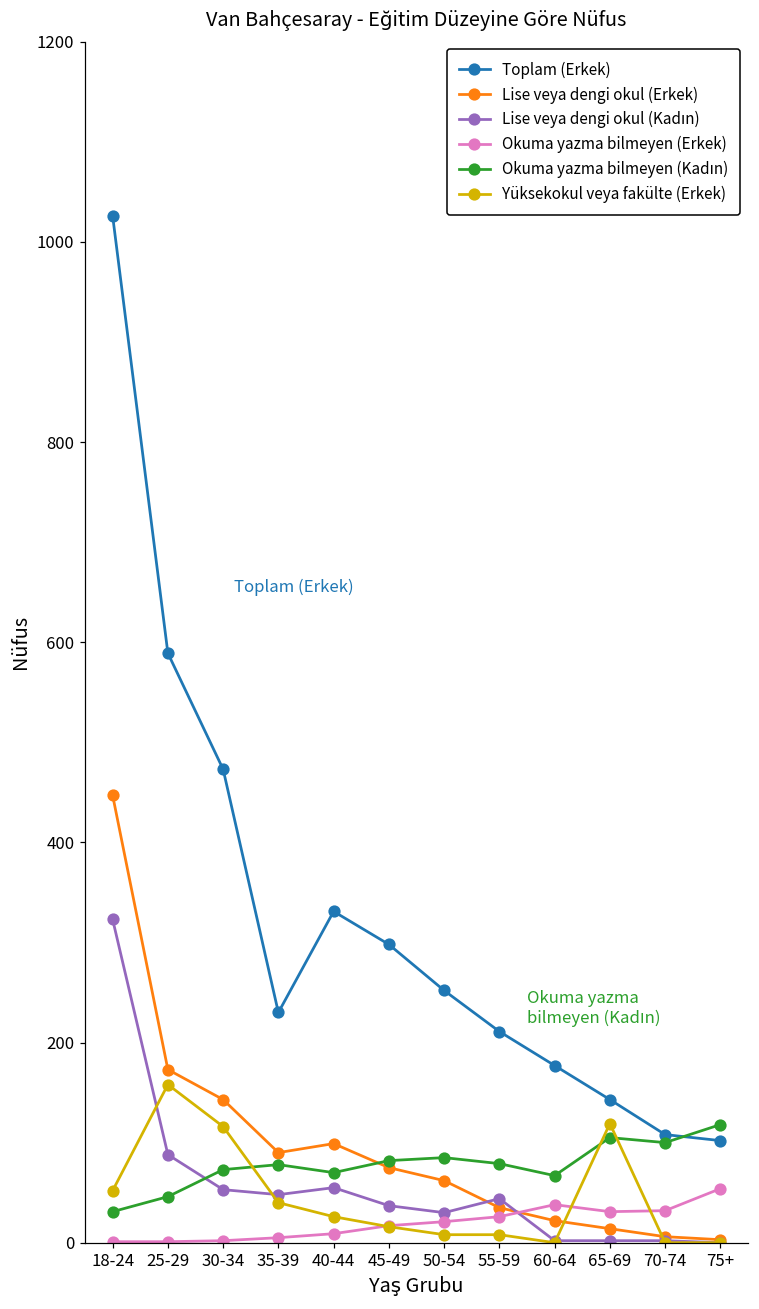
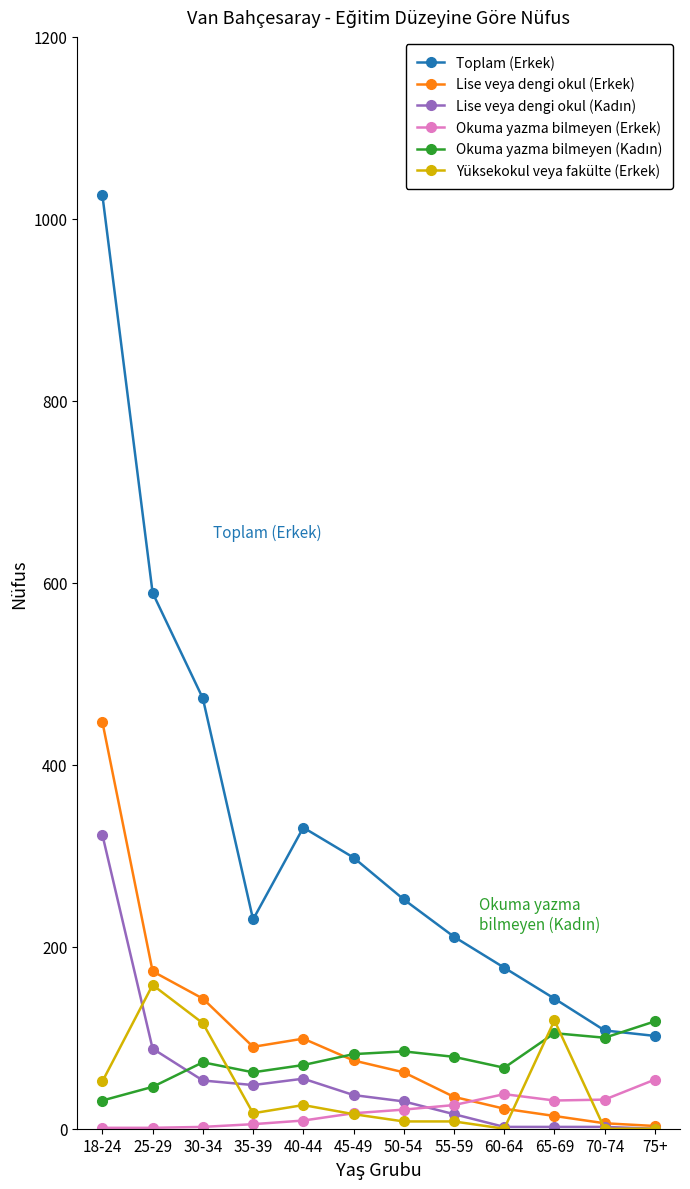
  {
    "Toplam (Erkek)": {
      "18-24": 1030,
      "25-29": 590,
      "30-34": 470,
      "35-39": 230,
      "40-44": 330,
      "45-49": 300,
      "50-54": 250,
      "55-59": 210,
      "60-64": 180,
      "65-69": 140,
      "70-74": 110,
      "75+": 100
    },
    "Lise veya dengi okul (Erkek)": {
      "18-24": 450,
      "25-29": 170,
      "30-34": 140,
      "35-39": 90,
      "40-44": 100,
      "45-49": 80,
      "50-54": 60,
      "55-59": 40,
      "60-64": 20,
      "65-69": 10,
      "70-74": 10,
      "75+": 0
    },
    "Lise veya dengi okul (Kadın)": {
      "18-24": 320,
      "25-29": 90,
      "30-34": 50,
      "35-39": 50,
      "40-44": 60,
      "45-49": 40,
      "50-54": 30,
-     "55-59": 40,
+     "55-59": 20,
      "65-69": 0
    },
    "Okuma yazma bilmeyen (Erkek)": {
      "18-24": 0,
      "25-29": 0,
      "30-34": 0,
      "35-39": 10,
      "40-44": 10,
      "50-54": 20,
      "55-59": 30,
      "60-64": 40,
      "65-69": 30,
      "70-74": 30,
      "75+": 50
    },
    "Okuma yazma bilmeyen (Kadın)": {
      "18-24": 30,
      "25-29": 50,
      "30-34": 70,
-     "35-39": 80,
+     "35-39": 60,
      "40-44": 70,
      "45-49": 80,
      "50-54": 90,
      "55-59": 80,
      "60-64": 70,
      "65-69": 110,
      "70-74": 100,
      "75+": 120
    },
    "Yüksekokul veya fakülte (Erkek)": {
      "18-24": 50,
      "25-29": 160,
      "30-34": 120,
-     "35-39": 40,
+     "35-39": 20,
      "40-44": 30,
      "50-54": 10,
      "55-59": 10,
      "65-69": 120
    }
  }
